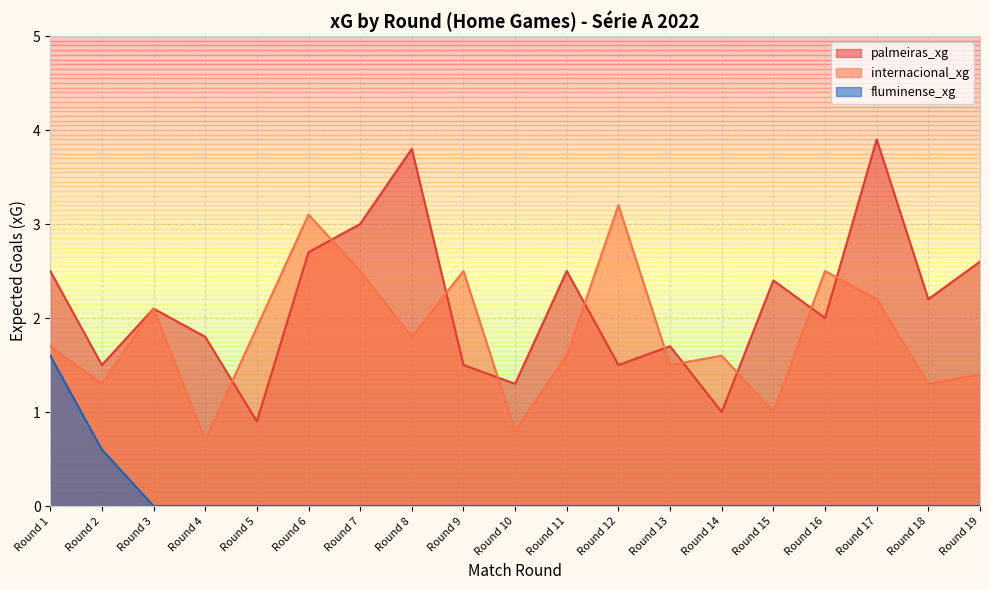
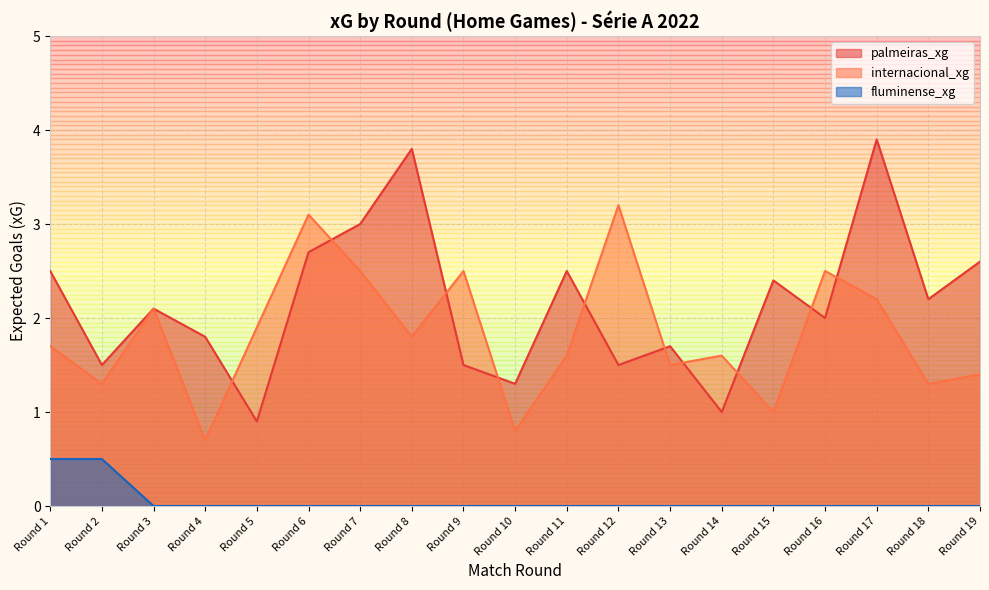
  {
    "fluminense_xg": {
-     "Round 1": 1.6,
-     "Round 2": 0.6,
+     "Round 1": 0.5,
+     "Round 2": 0.5,
      "Round 3": 0.0,
      "Round 4": 0.0,
      "Round 5": 0.0,
      "Round 6": 0.0,
      "Round 7": 0.0,
      "Round 8": 0.0,
      "Round 9": 0.0,
      "Round 10": 0.0,
      "Round 11": 0.0,
      "Round 12": 0.0,
      "Round 13": 0.0,
      "Round 14": 0.0,
      "Round 15": 0.0,
      "Round 16": 0.0,
      "Round 17": 0.0,
      "Round 18": 0.0,
      "Round 19": 0.0
    }
  }
